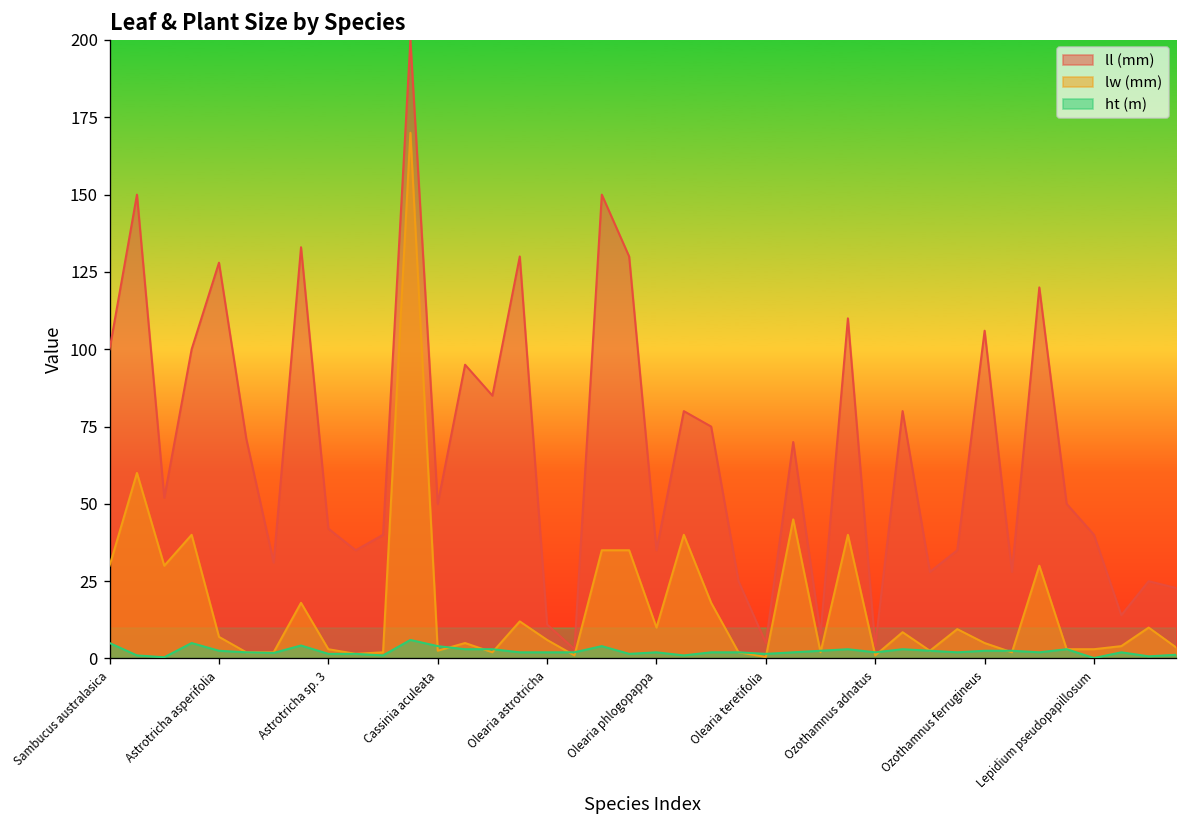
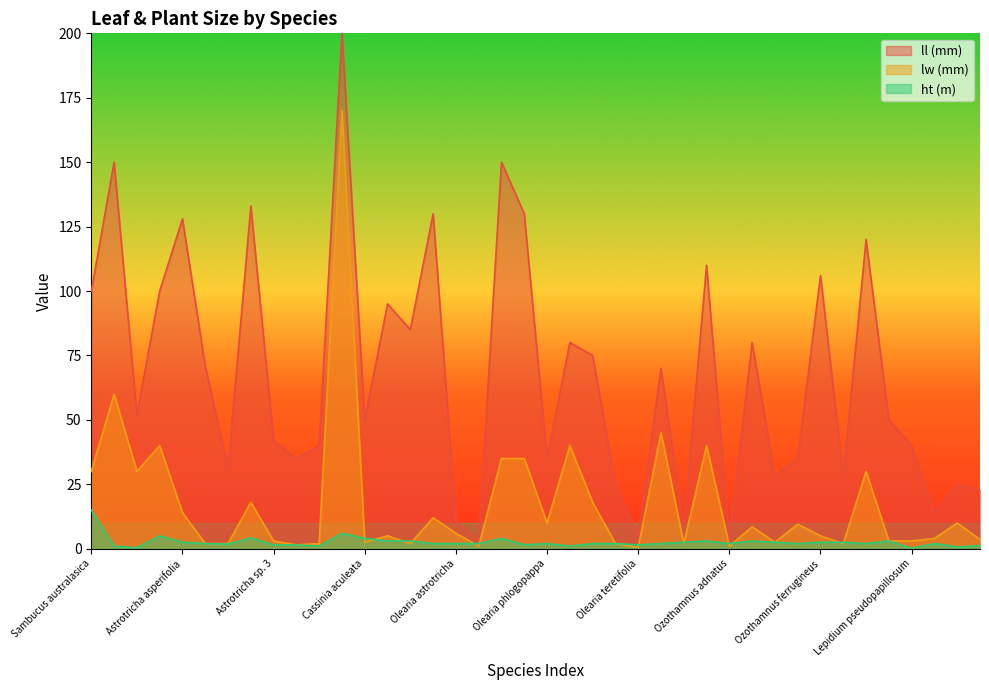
  {
    "ll (mm)": {
      "Sambucus australasica": 100,
      "Astrotricha asperifolia": 128,
      "Astrotricha sp. 3": 42,
      "Cassinia aculeata": 50,
      "Olearia astrotricha": 11,
      "Olearia phlogopappa": 35,
      "Olearia teretifolia": 5,
      "Ozothamnus adnatus": 4,
      "Ozothamnus ferrugineus": 106,
      "Lepidium pseudopapillosum": 40
    },
    "lw (mm)": {
      "Sambucus australasica": 30,
-     "Astrotricha asperifolia": 7,
+     "Astrotricha asperifolia": 14,
      "Astrotricha sp. 3": 3,
      "Cassinia aculeata": 3,
      "Olearia astrotricha": 6,
      "Olearia phlogopappa": 10,
      "Ozothamnus adnatus": 1,
      "Ozothamnus ferrugineus": 5,
      "Lepidium pseudopapillosum": 3
    },
    "ht (m)": {
-     "Sambucus australasica": 5,
+     "Sambucus australasica": 15,
      "Astrotricha asperifolia": 3,
      "Astrotricha sp. 3": 2,
      "Cassinia aculeata": 4,
      "Olearia astrotricha": 2,
      "Olearia phlogopappa": 2,
      "Ozothamnus adnatus": 2,
      "Ozothamnus ferrugineus": 3,
      "Lepidium pseudopapillosum": 0
    }
  }
